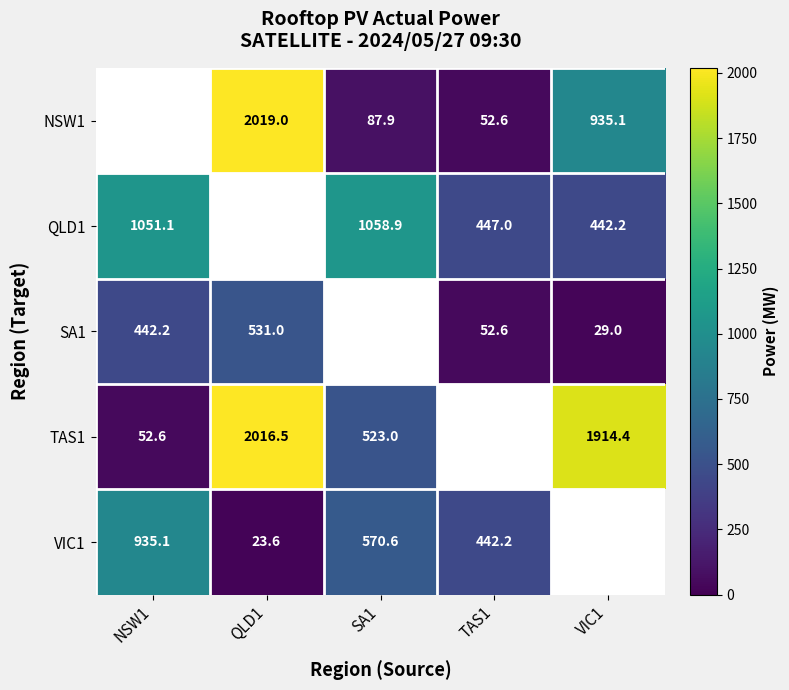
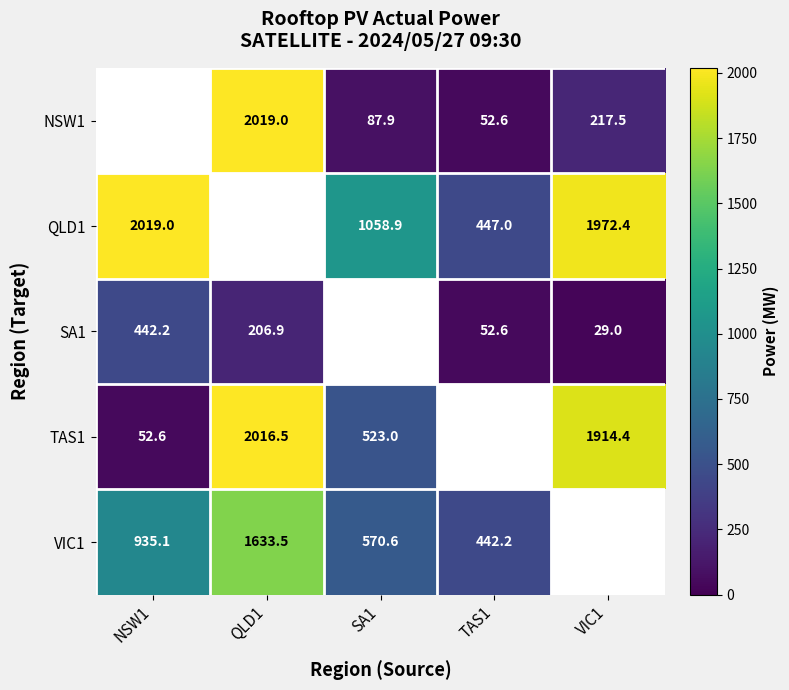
  {
    "NSW1": {
      "QLD1": 2019.0,
      "SA1": 87.9,
      "TAS1": 52.6,
-     "VIC1": 935.1
+     "VIC1": 217.5
    },
    "QLD1": {
-     "NSW1": 1051.1,
+     "NSW1": 2019.0,
      "SA1": 1058.9,
      "TAS1": 447.0,
-     "VIC1": 442.2
+     "VIC1": 1972.4
    },
    "SA1": {
      "NSW1": 442.2,
-     "QLD1": 531.0,
+     "QLD1": 206.9,
      "TAS1": 52.6,
      "VIC1": 29.0
    },
    "TAS1": {
      "NSW1": 52.6,
      "QLD1": 2016.5,
      "SA1": 523.0,
      "VIC1": 1914.4
    },
    "VIC1": {
      "NSW1": 935.1,
-     "QLD1": 23.6,
+     "QLD1": 1633.5,
      "SA1": 570.6,
      "TAS1": 442.2
    }
  }
